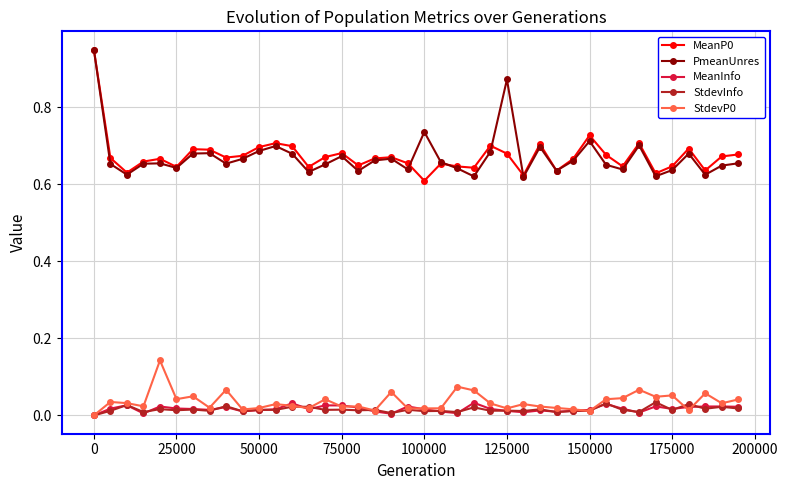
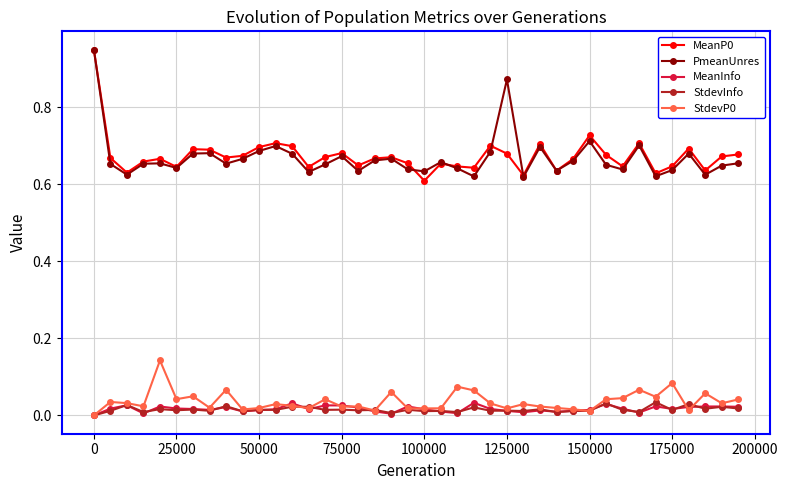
  {
    "MeanP0": {
      "50000": 0.70,
      "75000": 0.68,
      "100000": 0.61,
      "125000": 0.68,
      "150000": 0.73,
      "175000": 0.65
    },
    "PmeanUnres": {
      "50000": 0.69,
      "75000": 0.67,
-     "100000": 0.74,
+     "100000": 0.63,
      "125000": 0.87,
      "150000": 0.71,
      "175000": 0.64
    },
    "StdevP0": {
      "25000": 0.04,
-     "175000": 0.05
+     "175000": 0.08
    }
  }
